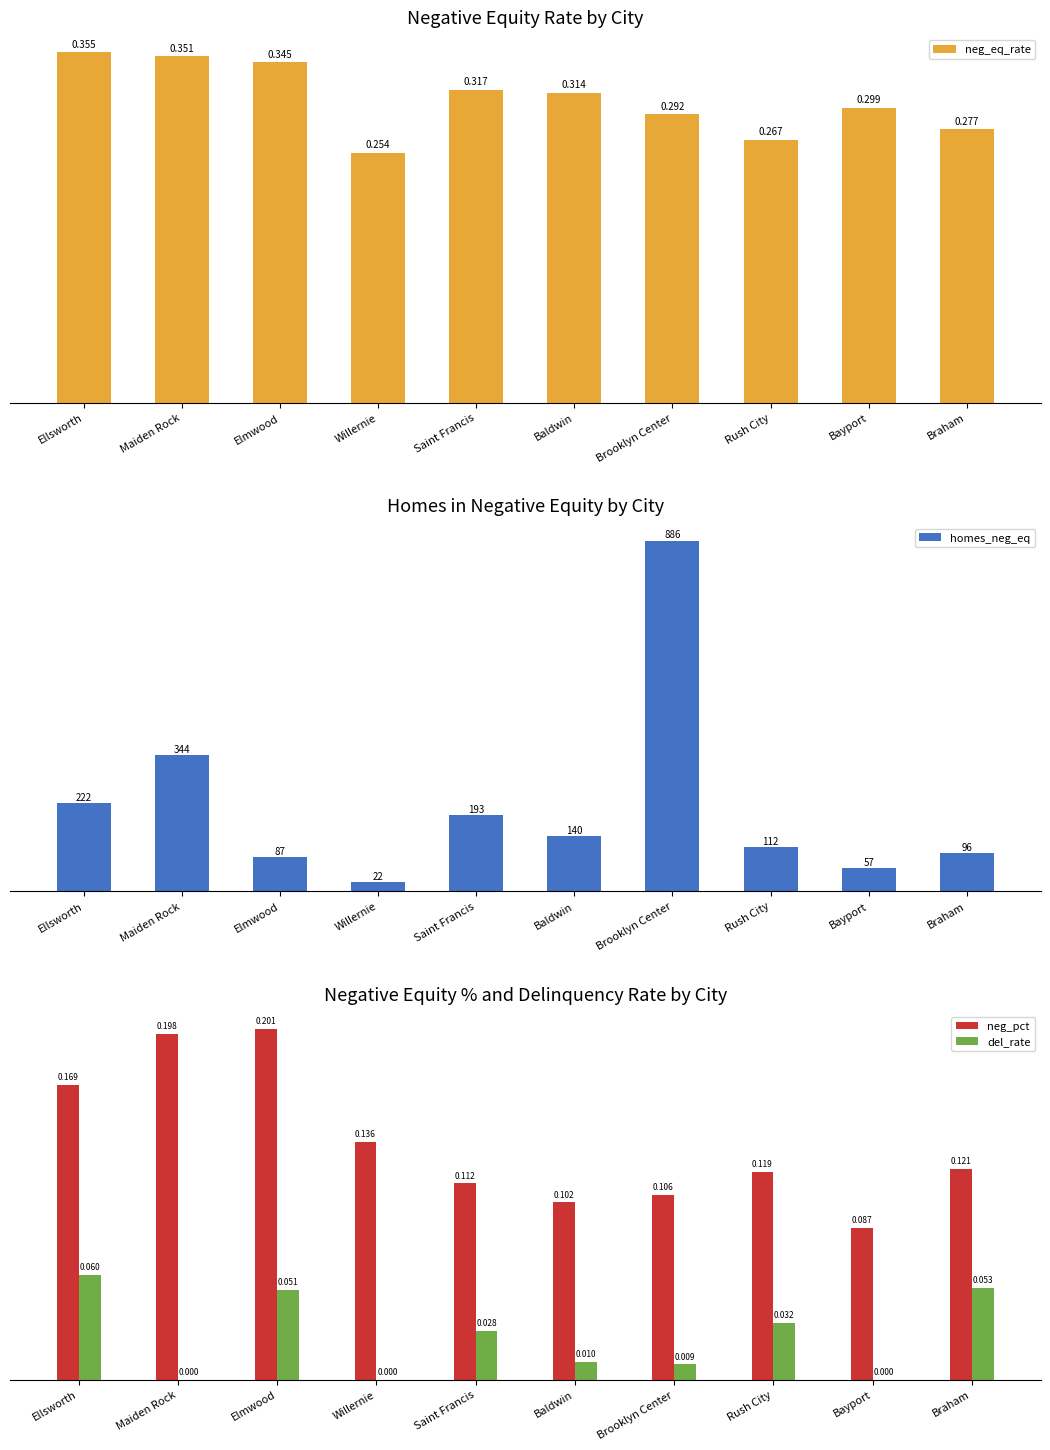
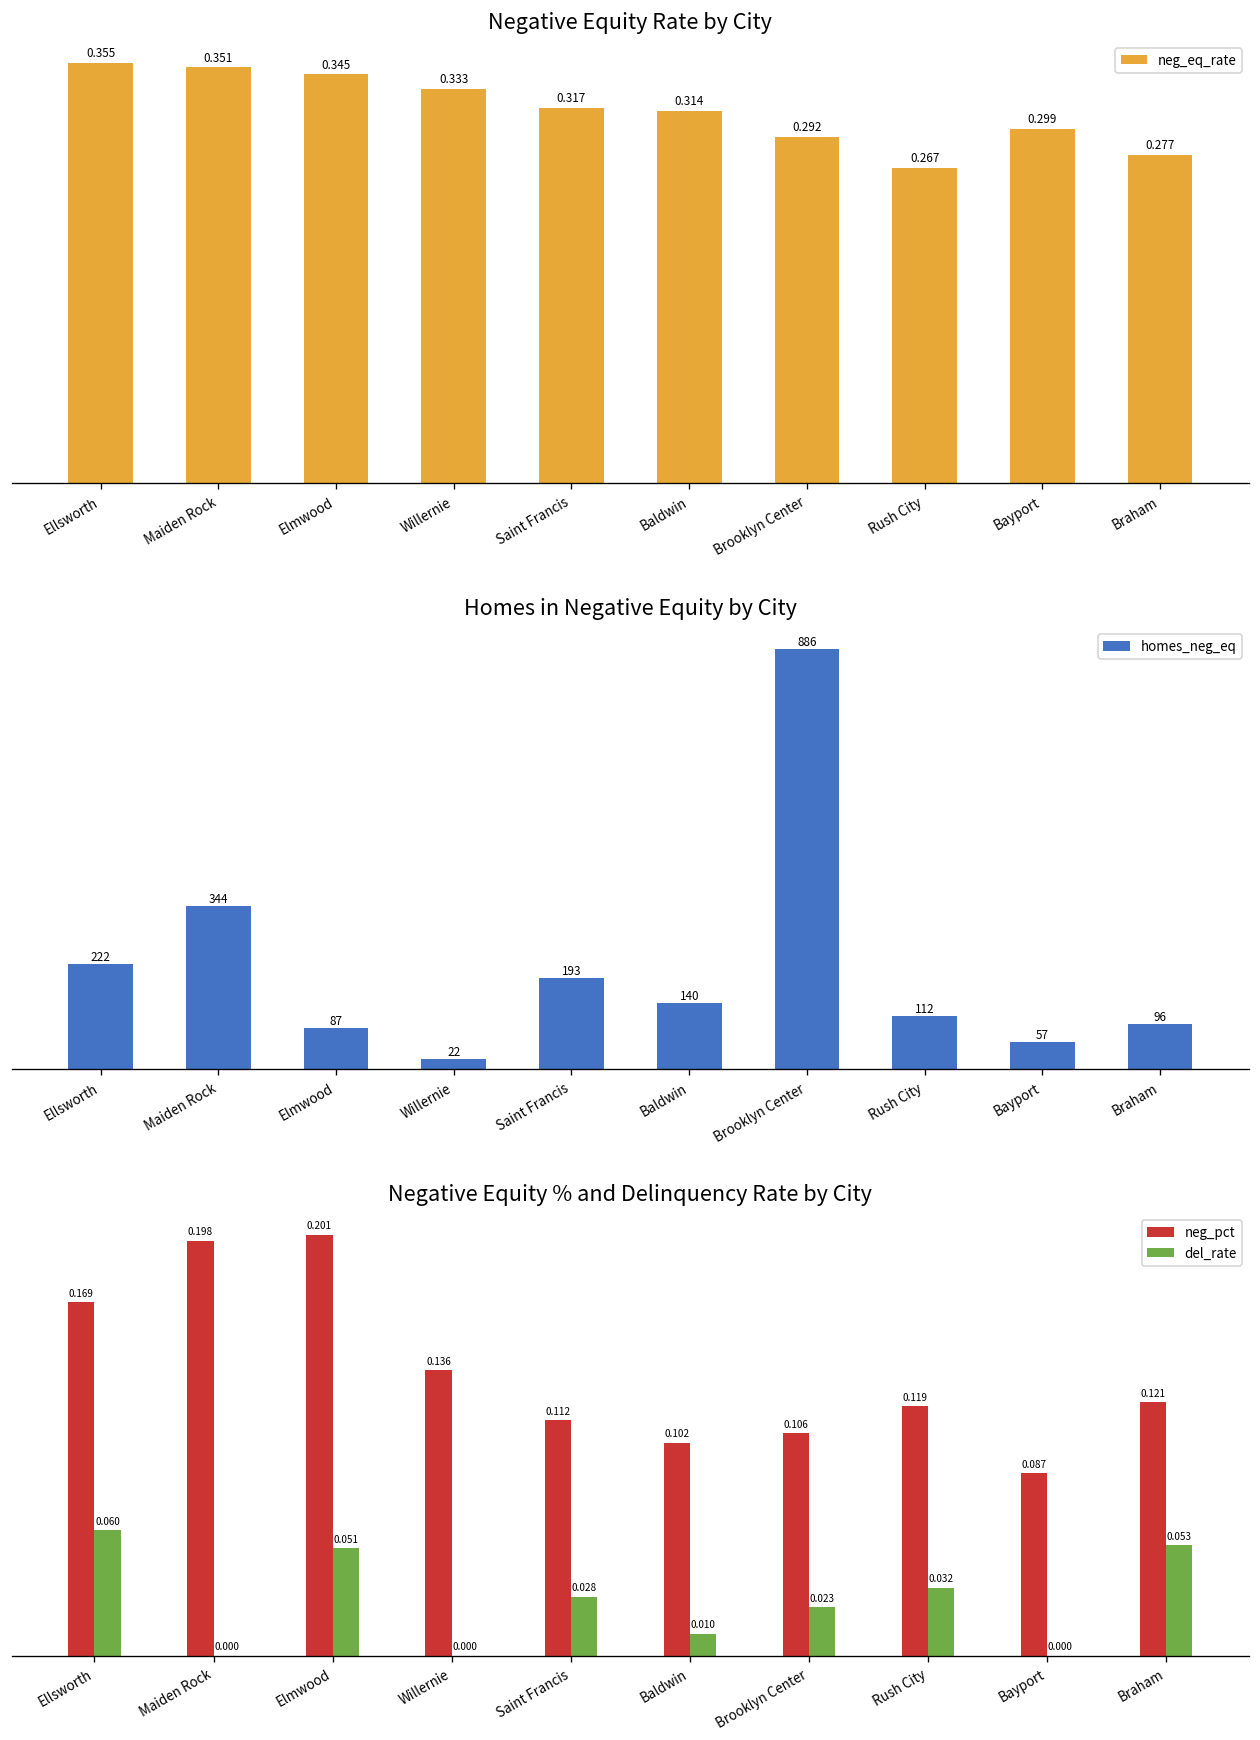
  {
    "Negative Equity Rate by City": {
      "Ellsworth": 0.355,
      "Maiden Rock": 0.351,
      "Elmwood": 0.345,
-     "Willernie": 0.254,
+     "Willernie": 0.333,
      "Saint Francis": 0.317,
      "Baldwin": 0.314,
      "Brooklyn Center": 0.292,
      "Rush City": 0.267,
      "Bayport": 0.299,
      "Braham": 0.277
    },
    "Homes in Negative Equity by City": {
      "Ellsworth": 222,
      "Maiden Rock": 344,
      "Elmwood": 87,
      "Willernie": 22,
      "Saint Francis": 193,
      "Baldwin": 140,
      "Brooklyn Center": 886,
      "Rush City": 112,
      "Bayport": 57,
      "Braham": 96
    },
    "Negative Equity % and Delinquency Rate by City": {
      "neg_pct": {
        "Ellsworth": 0.169,
        "Maiden Rock": 0.198,
        "Elmwood": 0.201,
        "Willernie": 0.136,
        "Saint Francis": 0.112,
        "Baldwin": 0.102,
        "Brooklyn Center": 0.106,
        "Rush City": 0.119,
        "Bayport": 0.087,
        "Braham": 0.121
      },
      "del_rate": {
        "Ellsworth": 0.060,
        "Maiden Rock": 0.000,
        "Elmwood": 0.051,
        "Willernie": 0.000,
        "Saint Francis": 0.028,
        "Baldwin": 0.010,
-       "Brooklyn Center": 0.009,
+       "Brooklyn Center": 0.023,
        "Rush City": 0.032,
        "Bayport": 0.000,
        "Braham": 0.053
      }
    }
  }
